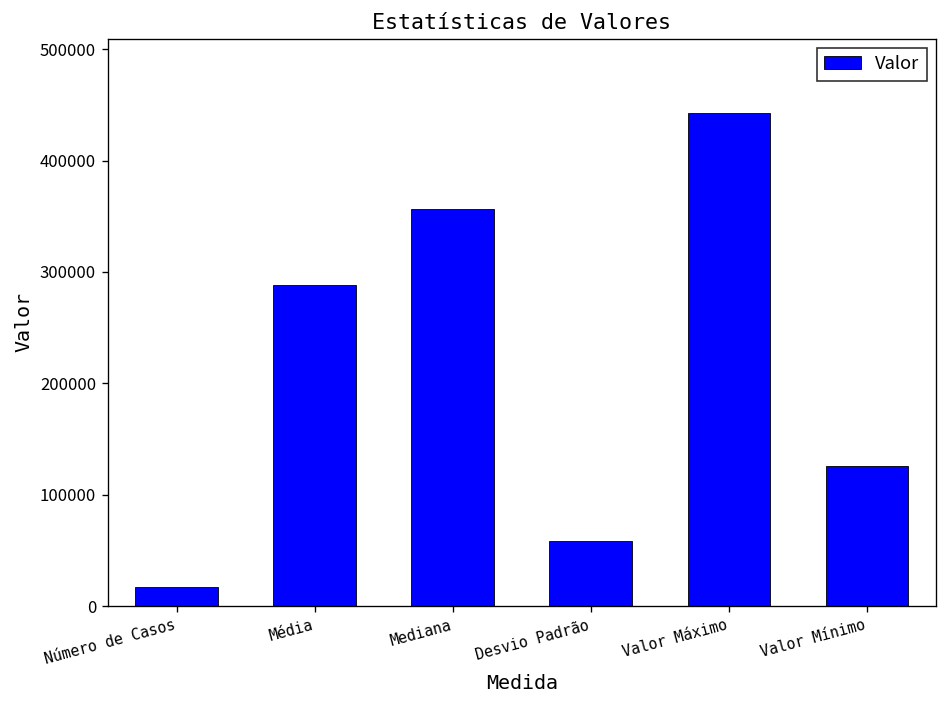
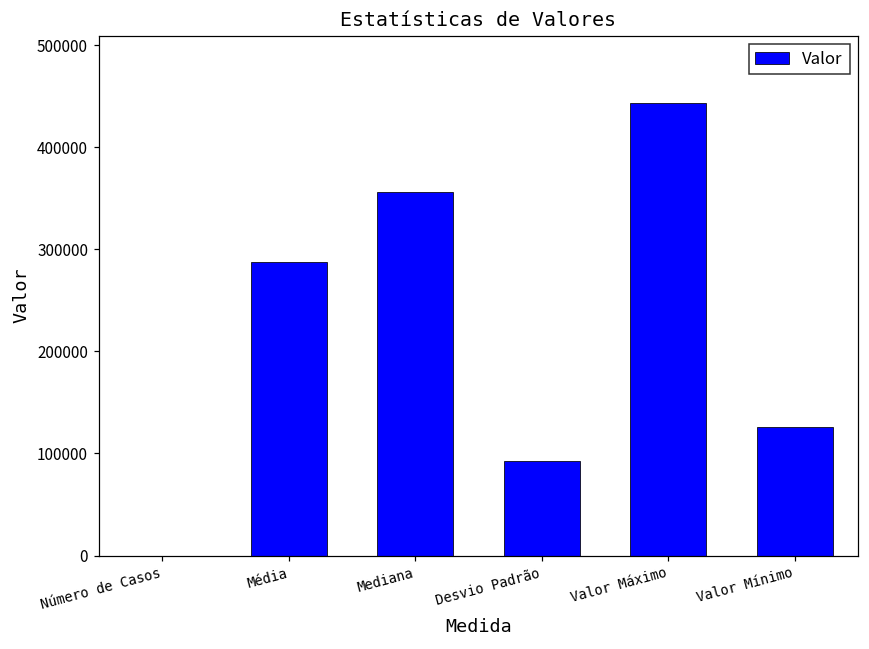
  {
-   "Número de Casos": 20000,
+   "Número de Casos": 0,
    "Média": 290000,
    "Mediana": 360000,
-   "Desvio Padrão": 60000,
+   "Desvio Padrão": 90000,
    "Valor Máximo": 440000,
    "Valor Mínimo": 130000
  }
